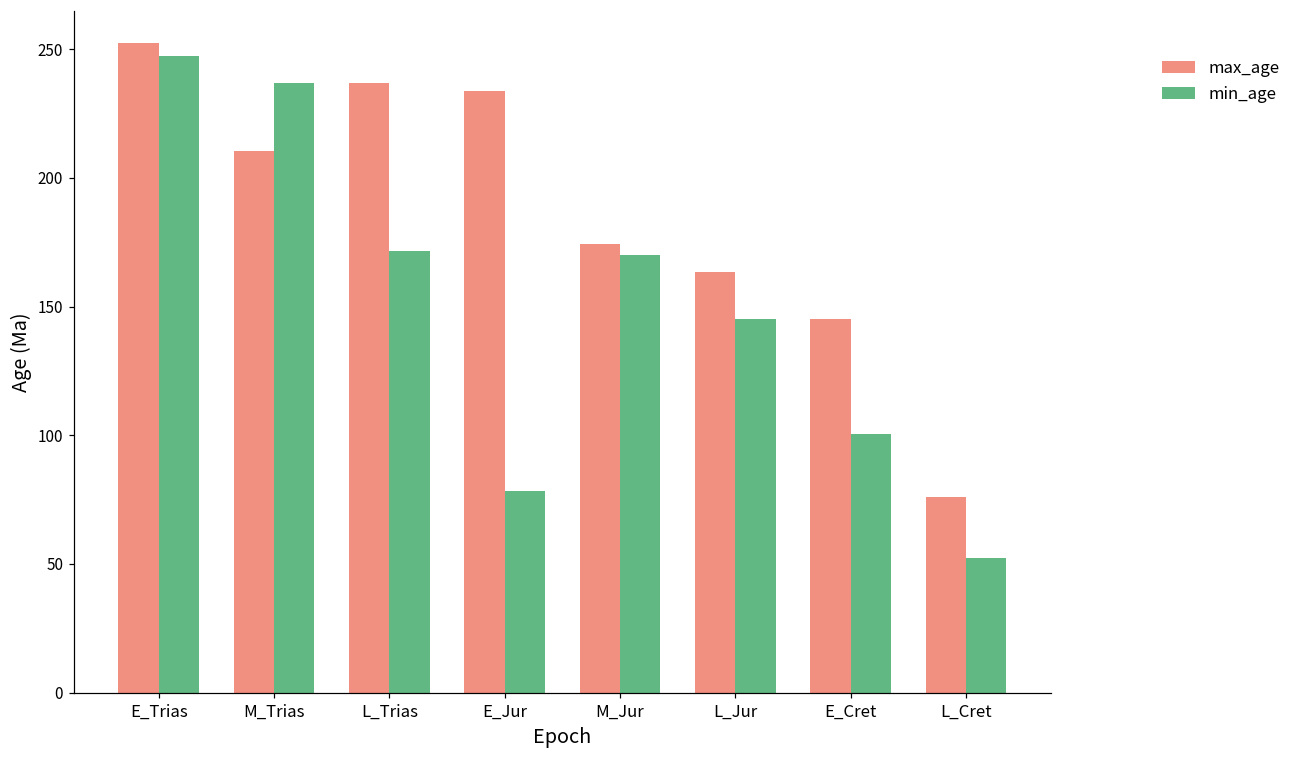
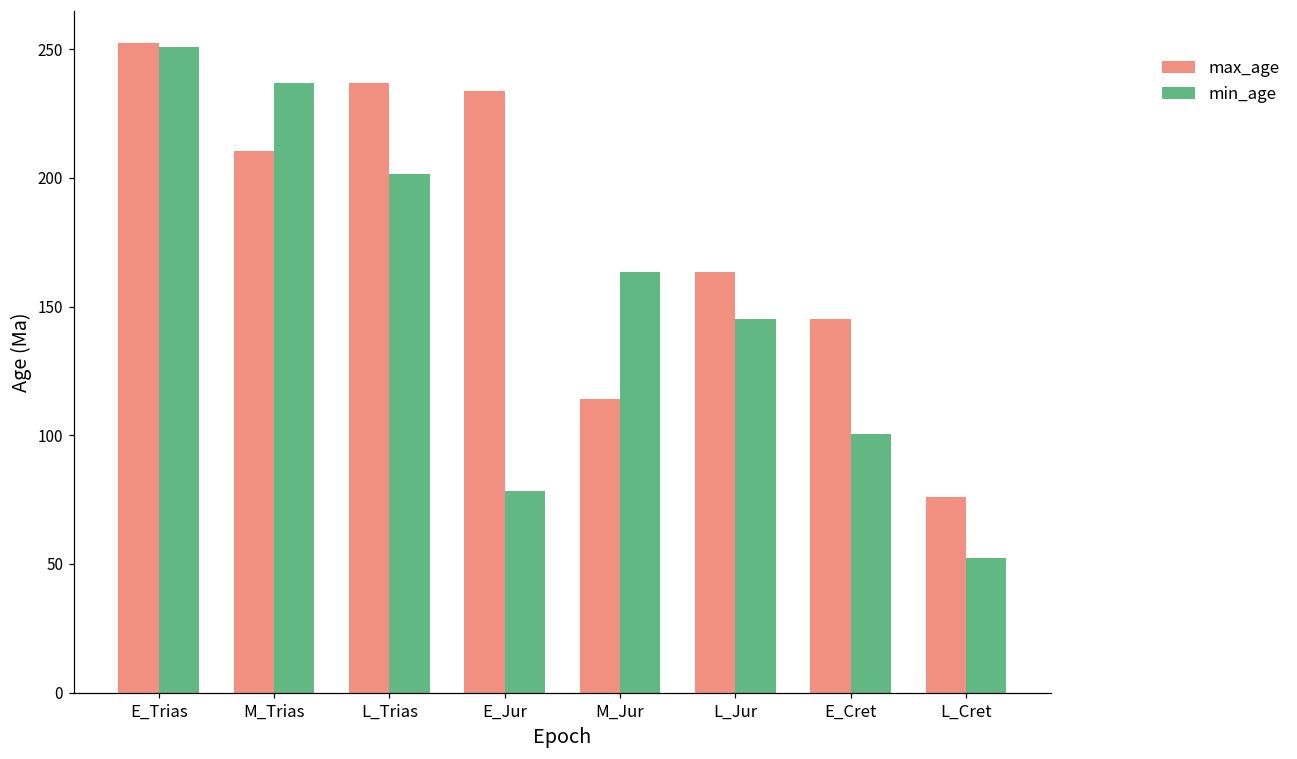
  {
    "max_age": {
      "E_Trias": 252,
      "M_Trias": 210,
      "L_Trias": 237,
      "E_Jur": 234,
-     "M_Jur": 174,
+     "M_Jur": 114,
      "L_Jur": 164,
      "E_Cret": 145,
      "L_Cret": 76
    },
    "min_age": {
-     "E_Trias": 247,
+     "E_Trias": 251,
      "M_Trias": 237,
-     "L_Trias": 172,
+     "L_Trias": 201,
      "E_Jur": 79,
-     "M_Jur": 170,
+     "M_Jur": 164,
      "L_Jur": 145,
      "E_Cret": 101,
      "L_Cret": 52
    }
  }
